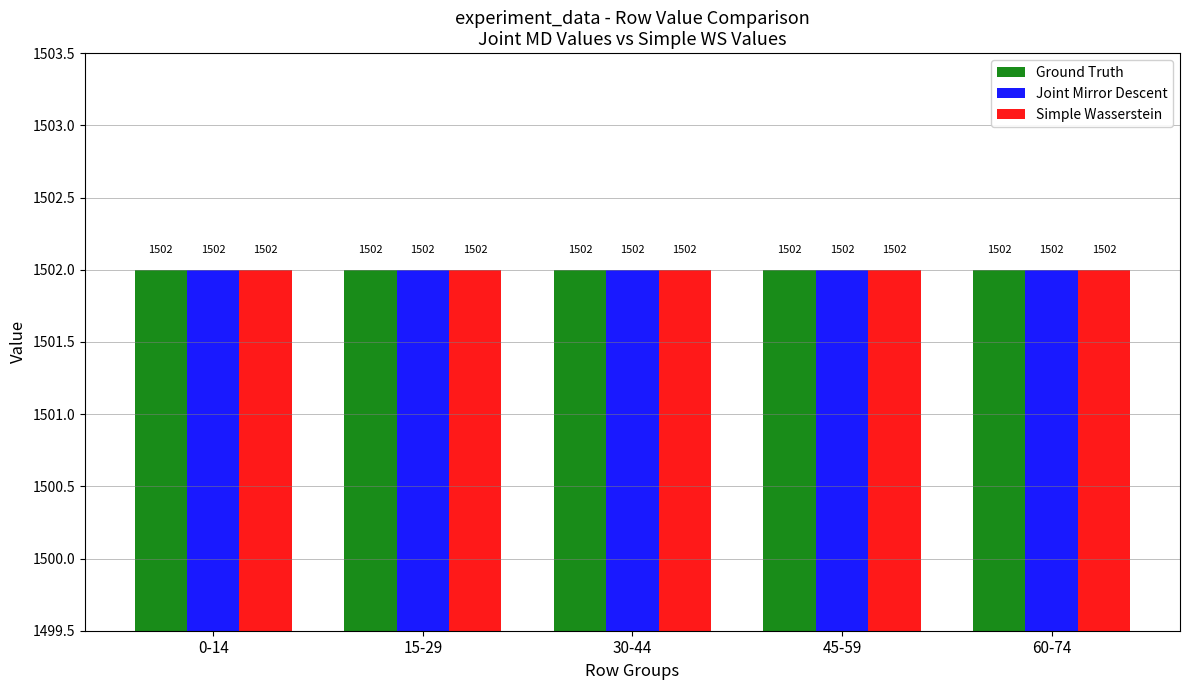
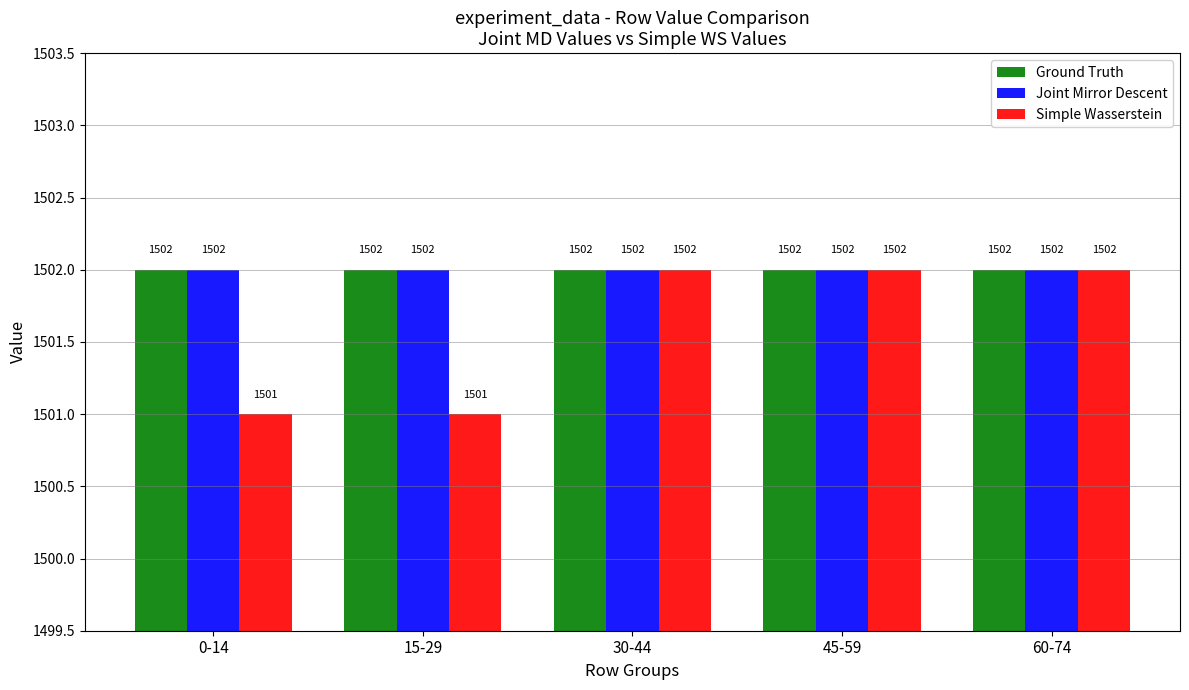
  {
    "Ground Truth": {
      "0-14": 1502,
      "15-29": 1502,
      "30-44": 1502,
      "45-59": 1502,
      "60-74": 1502
    },
    "Joint Mirror Descent": {
      "0-14": 1502,
      "15-29": 1502,
      "30-44": 1502,
      "45-59": 1502,
      "60-74": 1502
    },
    "Simple Wasserstein": {
-     "0-14": 1502,
-     "15-29": 1502,
+     "0-14": 1501,
+     "15-29": 1501,
      "30-44": 1502,
      "45-59": 1502,
      "60-74": 1502
    }
  }
